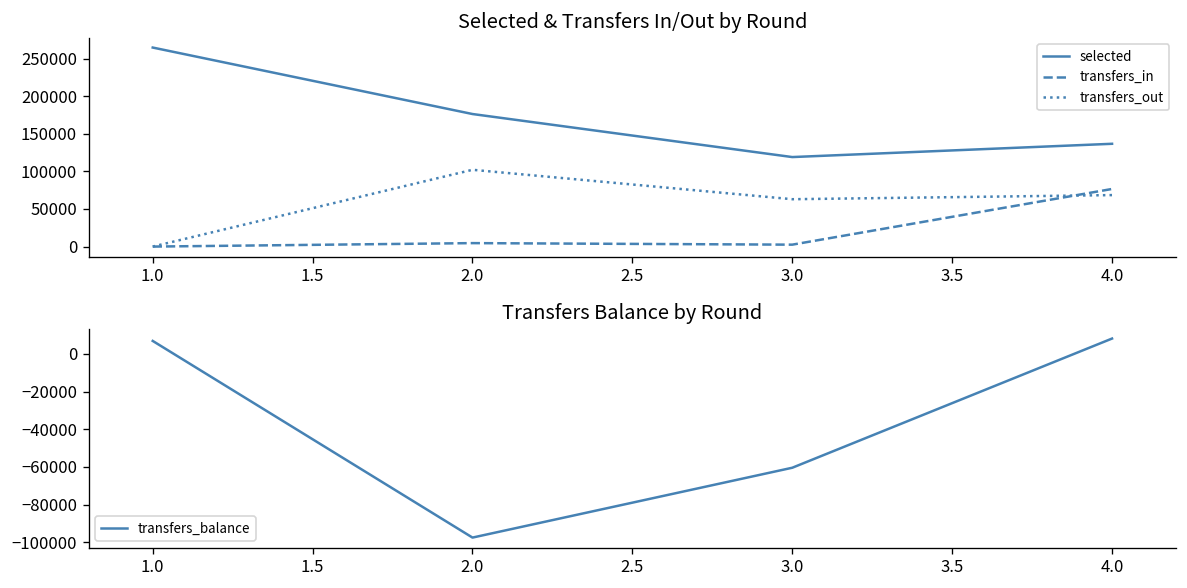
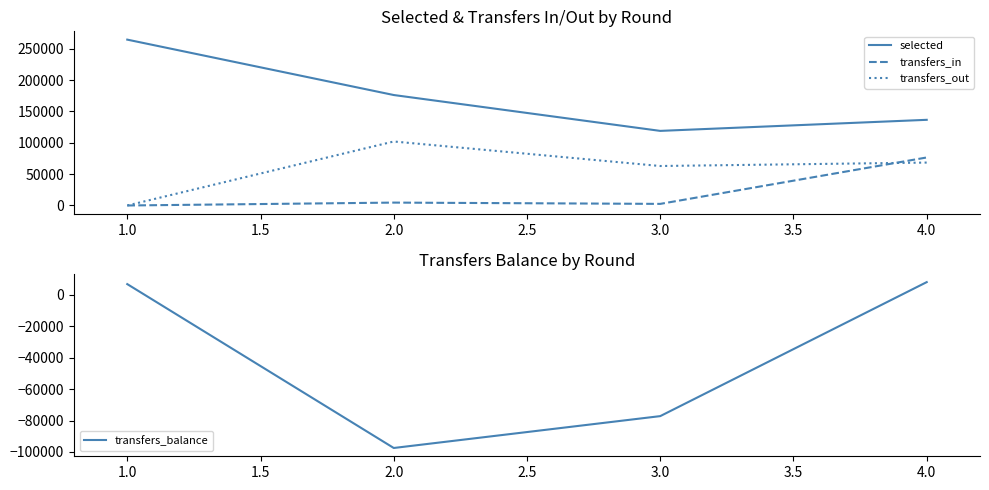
  {
    "Transfers Balance by Round": {
      "1.0": 7000,
      "2.0": -97000,
-     "3.0": -60000,
+     "3.0": -77000,
      "4.0": 8000
    }
  }
